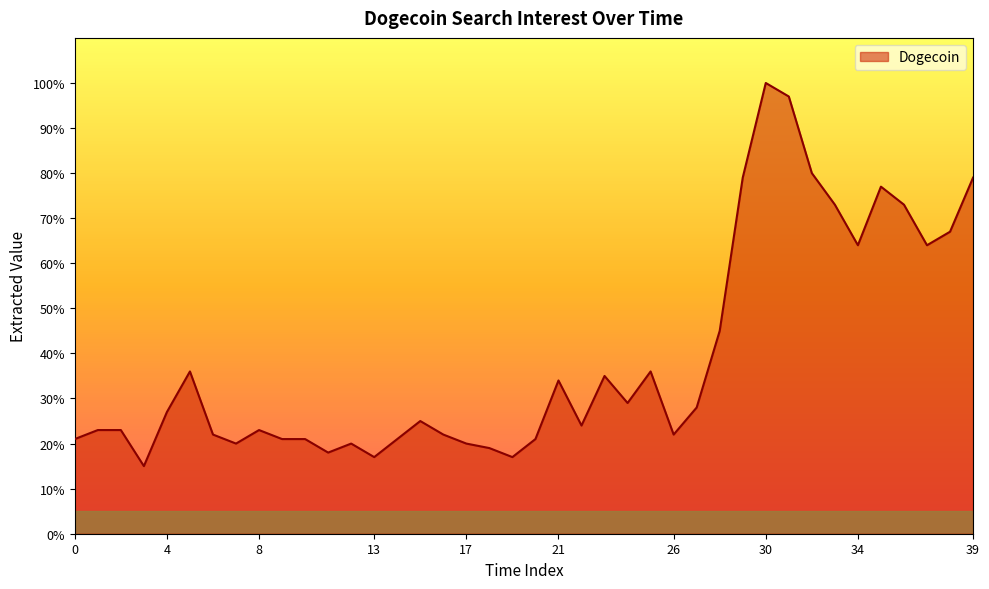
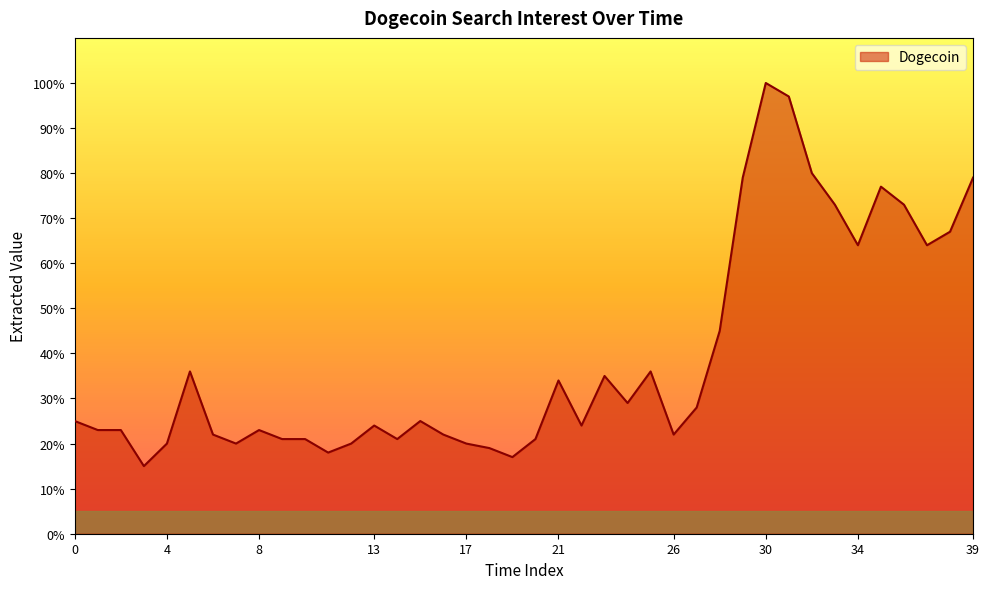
  {
-   "0": "21%",
-   "4": "27%",
+   "0": "25%",
+   "4": "20%",
    "8": "23%",
-   "13": "17%",
+   "13": "24%",
    "17": "20%",
    "21": "34%",
    "26": "22%",
    "30": "100%",
    "34": "64%",
    "39": "79%"
  }
